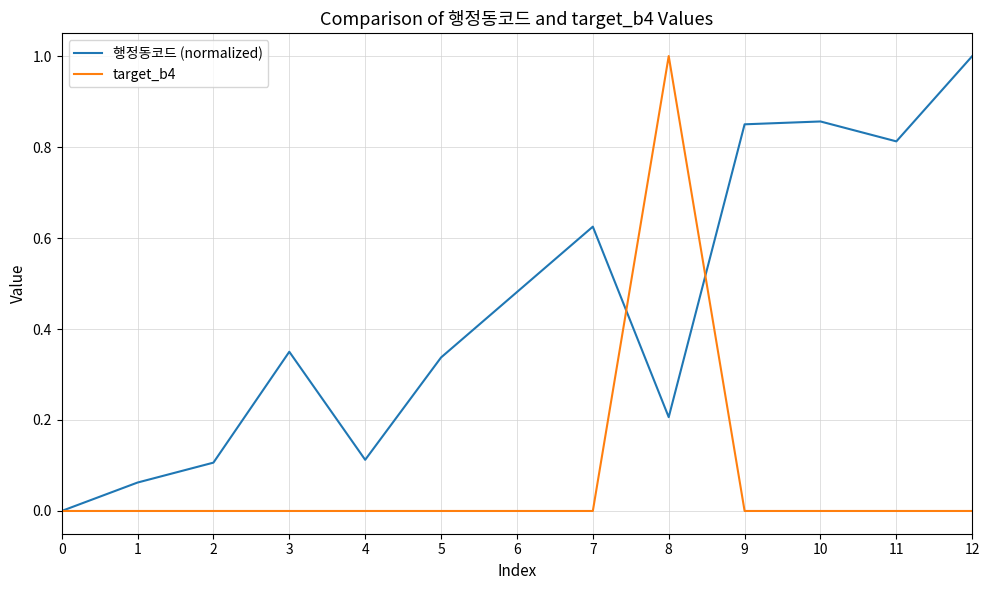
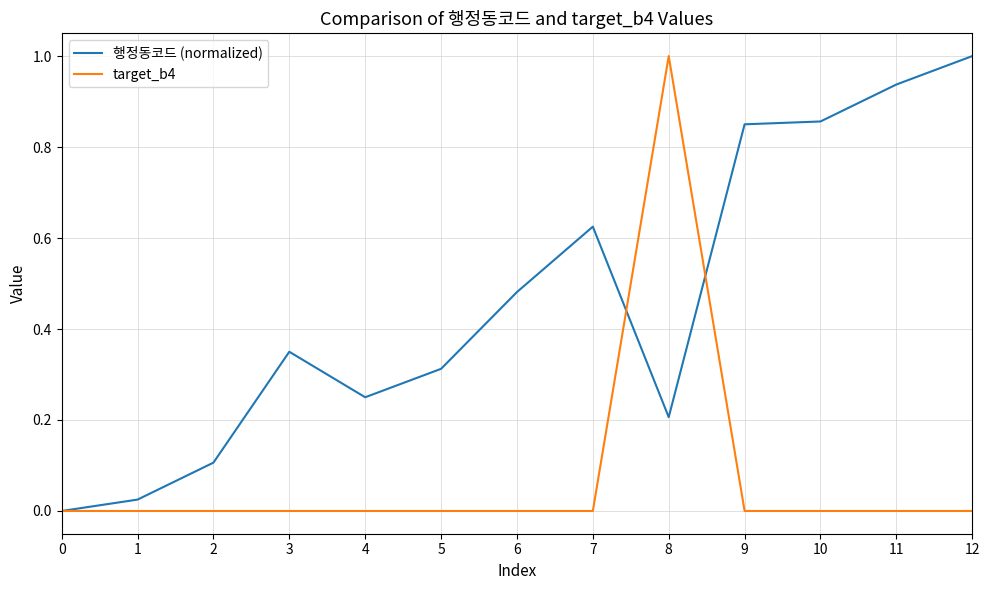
  {
    "행정동코드 (normalized)": {
-     "1": 0.06,
+     "1": 0.03,
      "2": 0.11,
      "3": 0.35,
-     "4": 0.11,
-     "5": 0.34,
+     "4": 0.25,
+     "5": 0.31,
      "6": 0.48,
      "7": 0.63,
      "8": 0.21,
      "9": 0.85,
      "10": 0.86,
-     "11": 0.81,
+     "11": 0.94,
      "12": 1.00
    },
    "target_b4": {
      "1": 0.00,
      "2": 0.00,
      "3": 0.00,
      "4": 0.00,
      "5": 0.00,
      "6": 0.00,
      "7": 0.00,
      "8": 1.00,
      "9": 0.00,
      "10": 0.00,
      "11": 0.00,
      "12": 0.00
    }
  }
